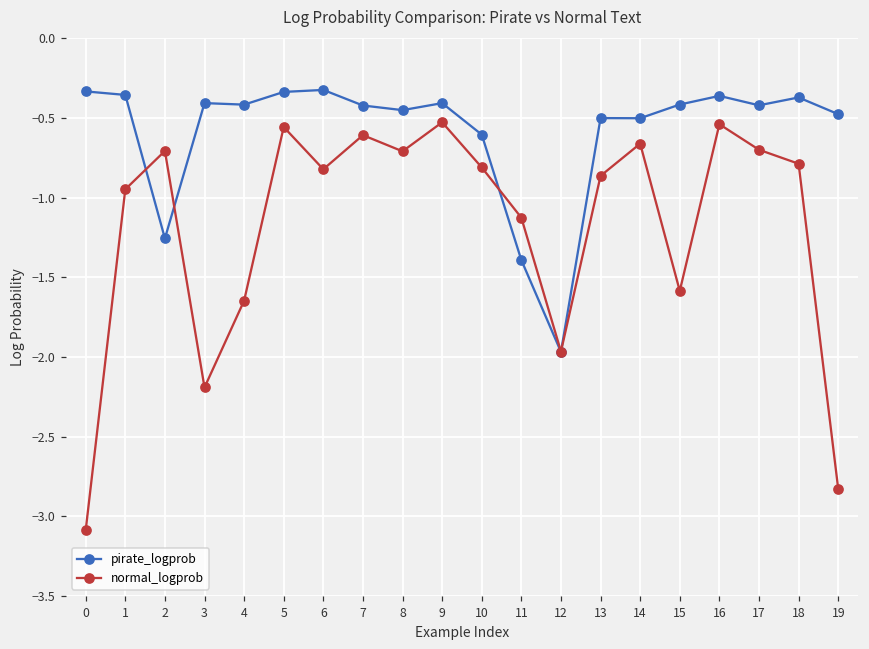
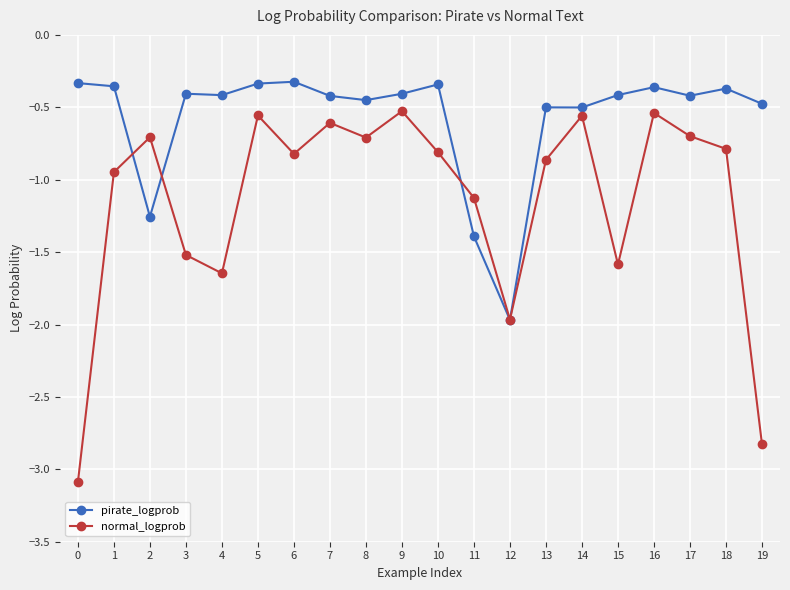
  {
    "pirate_logprob": {
      "0": -0.33,
      "1": -0.35,
      "2": -1.26,
      "3": -0.41,
      "4": -0.42,
      "5": -0.34,
      "6": -0.32,
      "7": -0.42,
      "8": -0.45,
      "9": -0.41,
-     "10": -0.60,
+     "10": -0.34,
      "11": -1.39,
      "13": -0.50,
      "14": -0.50,
      "15": -0.42,
      "16": -0.36,
      "17": -0.42,
      "18": -0.37,
      "19": -0.48
    },
    "normal_logprob": {
      "0": -3.09,
      "1": -0.95,
      "2": -0.71,
-     "3": -2.19,
+     "3": -1.52,
      "4": -1.65,
      "5": -0.56,
      "6": -0.82,
      "7": -0.61,
      "8": -0.71,
      "9": -0.53,
      "10": -0.81,
      "11": -1.13,
      "13": -0.86,
-     "14": -0.66,
+     "14": -0.56,
      "15": -1.59,
      "16": -0.54,
      "17": -0.70,
      "18": -0.79,
      "19": -2.83
    }
  }
